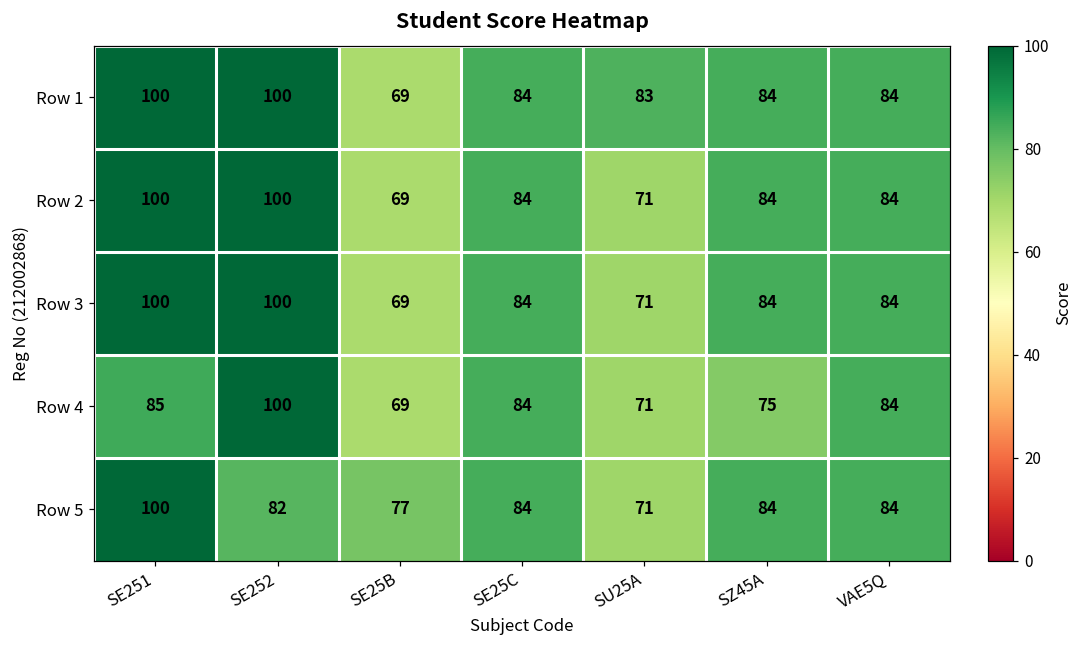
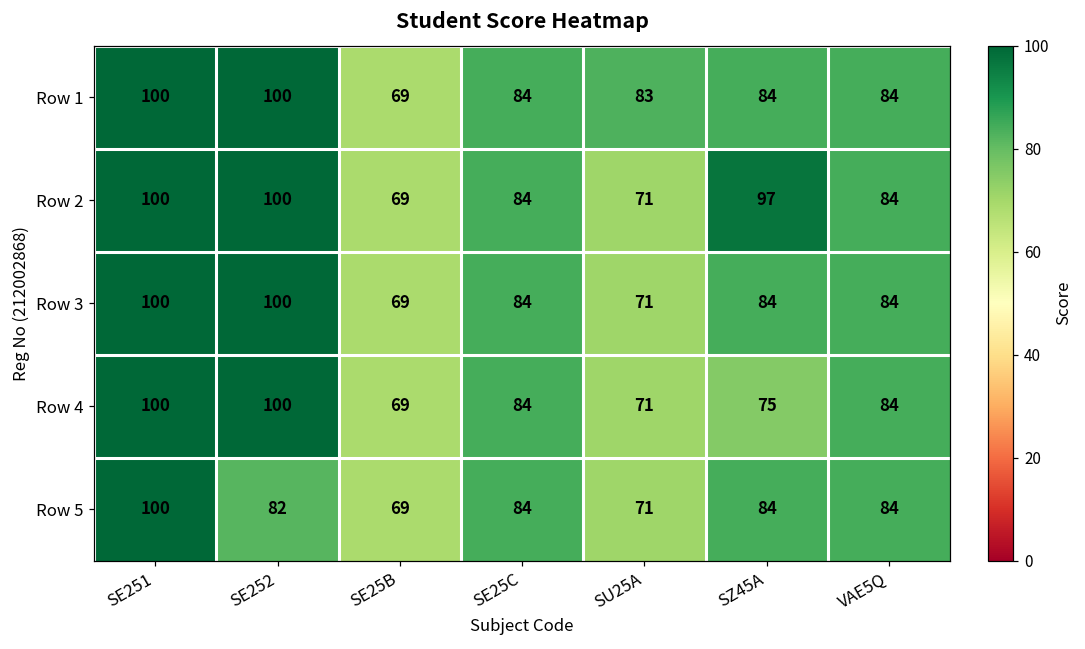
  {
    "Row 1": {
      "SE251": 100,
      "SE252": 100,
      "SE25B": 69,
      "SE25C": 84,
      "SU25A": 83,
      "SZ45A": 84,
      "VAE5Q": 84
    },
    "Row 2": {
      "SE251": 100,
      "SE252": 100,
      "SE25B": 69,
      "SE25C": 84,
      "SU25A": 71,
-     "SZ45A": 84,
+     "SZ45A": 97,
      "VAE5Q": 84
    },
    "Row 3": {
      "SE251": 100,
      "SE252": 100,
      "SE25B": 69,
      "SE25C": 84,
      "SU25A": 71,
      "SZ45A": 84,
      "VAE5Q": 84
    },
    "Row 4": {
-     "SE251": 85,
+     "SE251": 100,
      "SE252": 100,
      "SE25B": 69,
      "SE25C": 84,
      "SU25A": 71,
      "SZ45A": 75,
      "VAE5Q": 84
    },
    "Row 5": {
      "SE251": 100,
      "SE252": 82,
-     "SE25B": 77,
+     "SE25B": 69,
      "SE25C": 84,
      "SU25A": 71,
      "SZ45A": 84,
      "VAE5Q": 84
    }
  }
